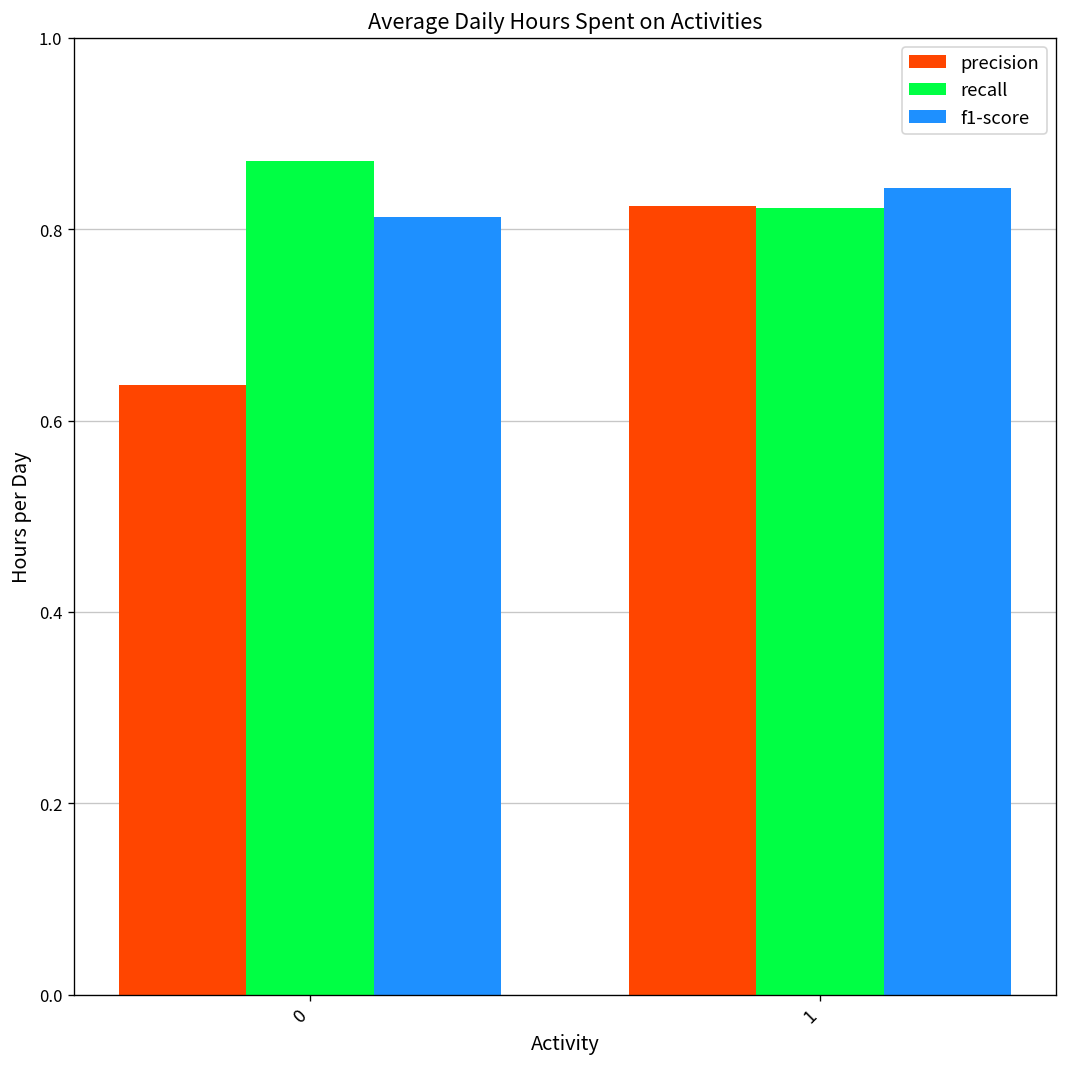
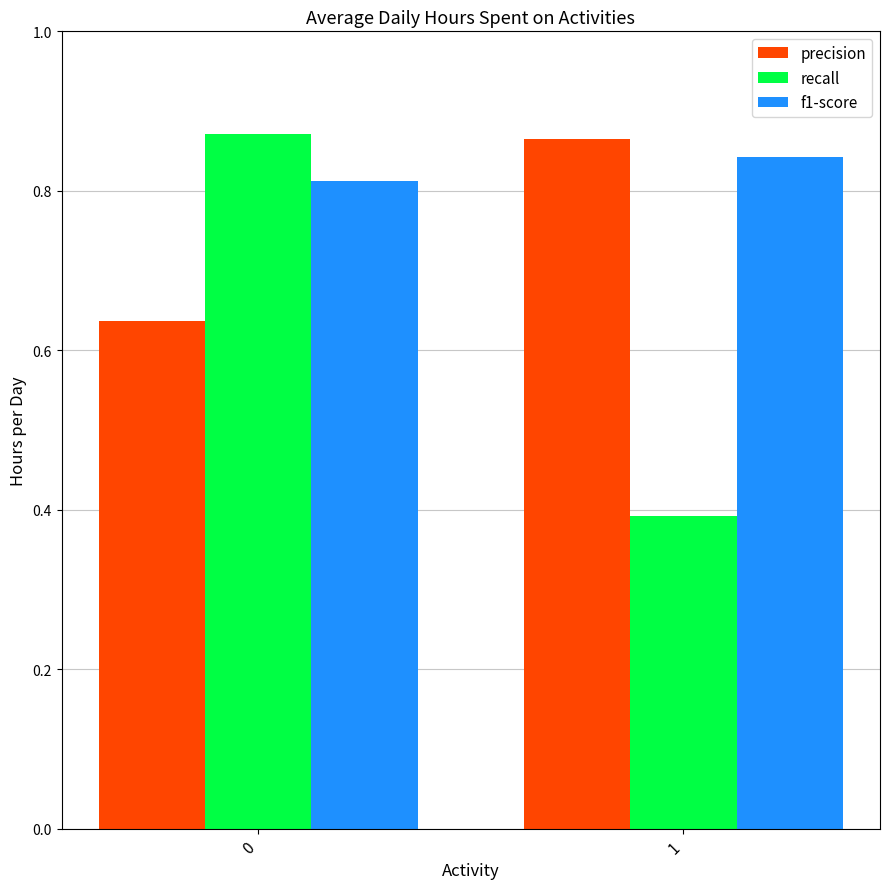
  {
    "precision": {
      "0": 0.64,
-     "1": 0.82
+     "1": 0.86
    },
    "recall": {
      "0": 0.87,
-     "1": 0.82
+     "1": 0.39
    },
    "f1-score": {
      "0": 0.81,
      "1": 0.84
    }
  }
